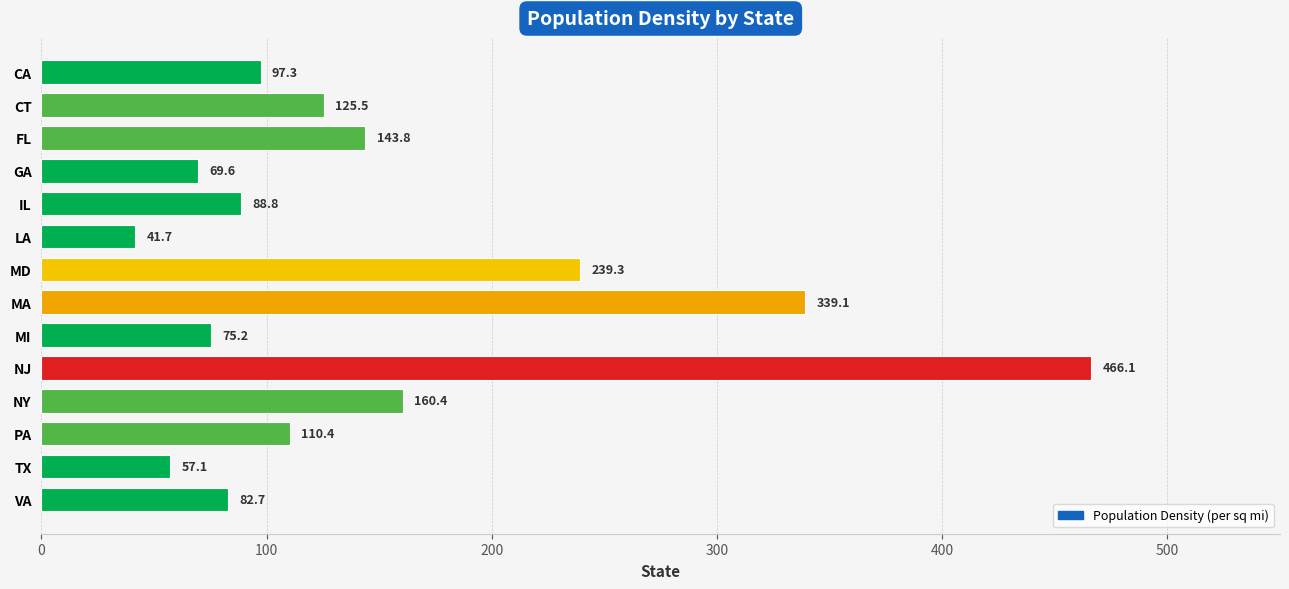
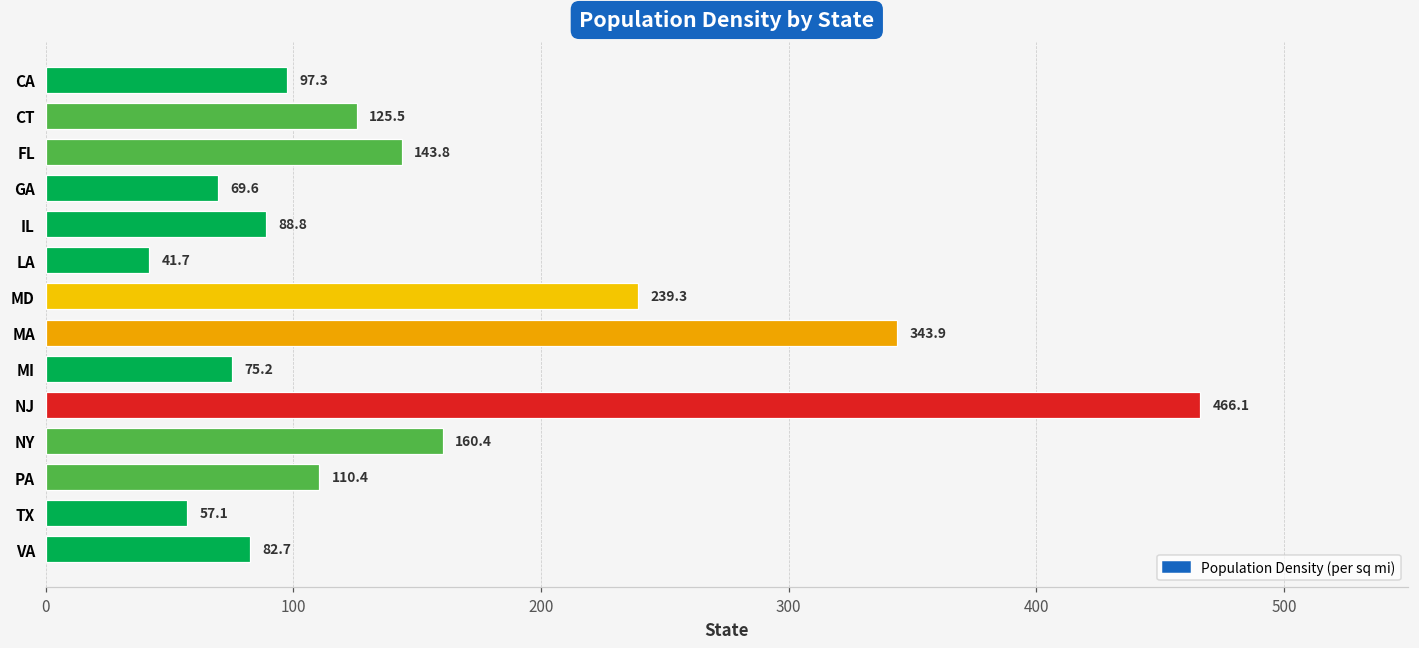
  {
    "CA": 97.3,
    "CT": 125.5,
    "FL": 143.8,
    "GA": 69.6,
    "IL": 88.8,
    "LA": 41.7,
    "MD": 239.3,
-   "MA": 339.1,
+   "MA": 343.9,
    "MI": 75.2,
    "NJ": 466.1,
    "NY": 160.4,
    "PA": 110.4,
    "TX": 57.1,
    "VA": 82.7
  }
